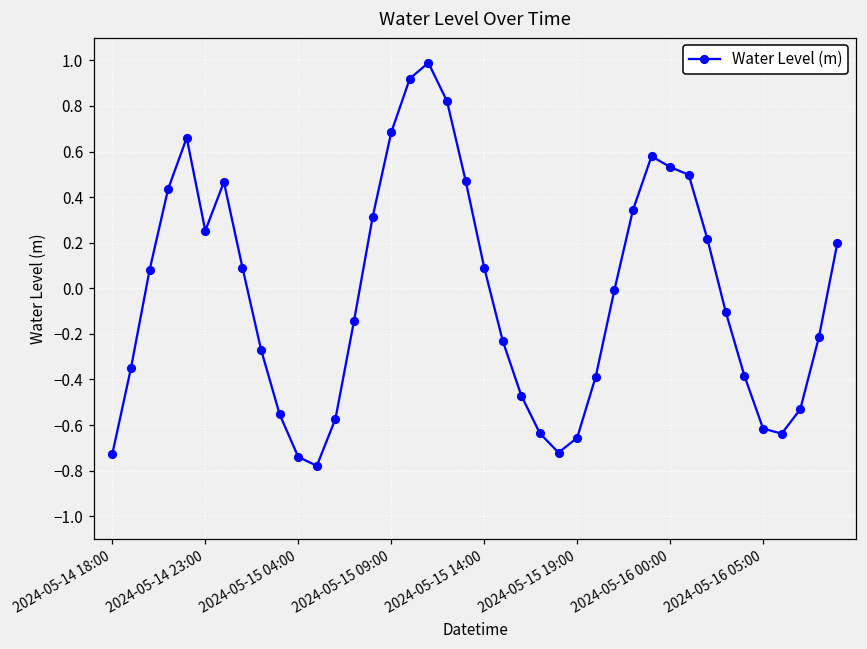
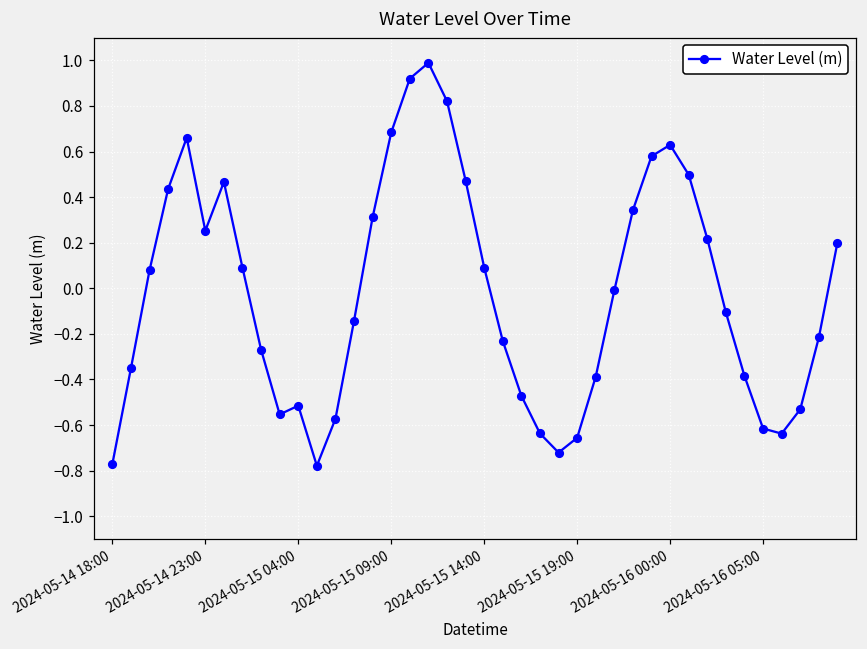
  {
-   "2024-05-14 18:00": -0.73,
+   "2024-05-14 18:00": -0.77,
    "2024-05-14 23:00": 0.25,
-   "2024-05-15 04:00": -0.74,
+   "2024-05-15 04:00": -0.52,
    "2024-05-15 09:00": 0.68,
    "2024-05-15 14:00": 0.09,
    "2024-05-15 19:00": -0.66,
-   "2024-05-16 00:00": 0.53,
+   "2024-05-16 00:00": 0.63,
    "2024-05-16 05:00": -0.62
  }
